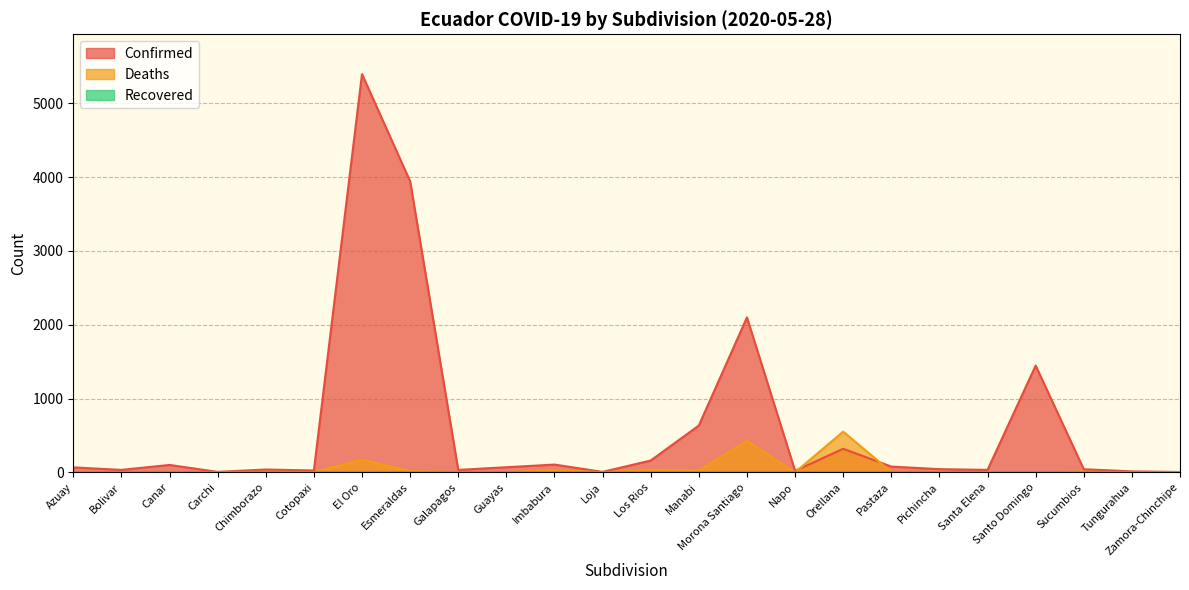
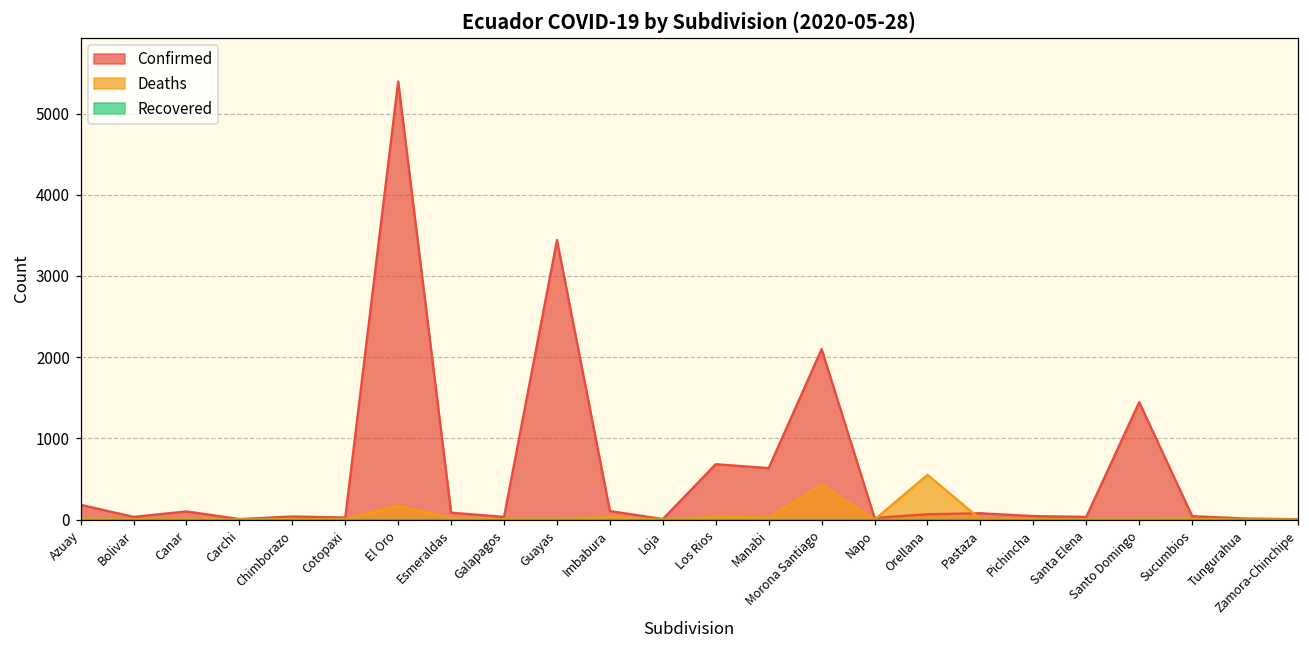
  {
    "Confirmed": {
-     "Azuay": 100,
+     "Azuay": 200,
      "Canar": 100,
      "El Oro": 5400,
-     "Esmeraldas": 3900,
-     "Guayas": 100,
+     "Esmeraldas": 100,
+     "Guayas": 3400,
      "Imbabura": 100,
-     "Los Rios": 200,
+     "Los Rios": 700,
      "Manabi": 600,
      "Morona Santiago": 2100,
-     "Orellana": 300,
+     "Orellana": 100,
      "Pastaza": 100,
      "Pichincha": 0,
      "Santo Domingo": 1400
    },
    "Deaths": {
      "El Oro": 200,
      "Morona Santiago": 400,
      "Orellana": 600
    },
    "Recovered": {
      "El Oro": 0,
      "Morona Santiago": 0,
      "Orellana": 0
    }
  }
